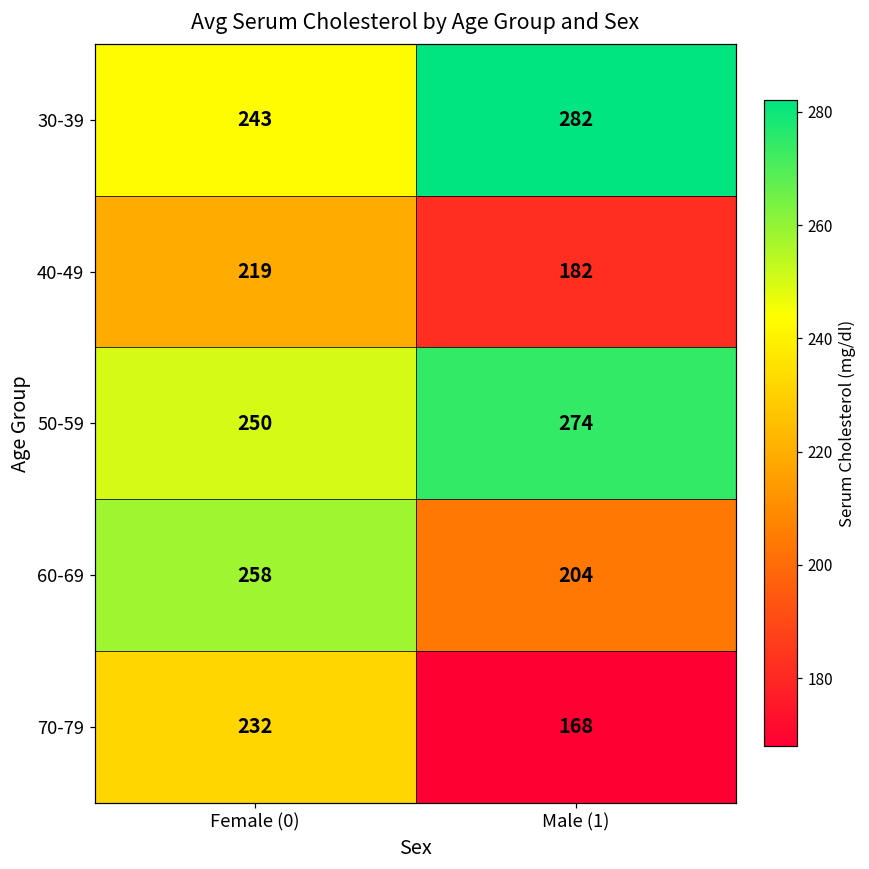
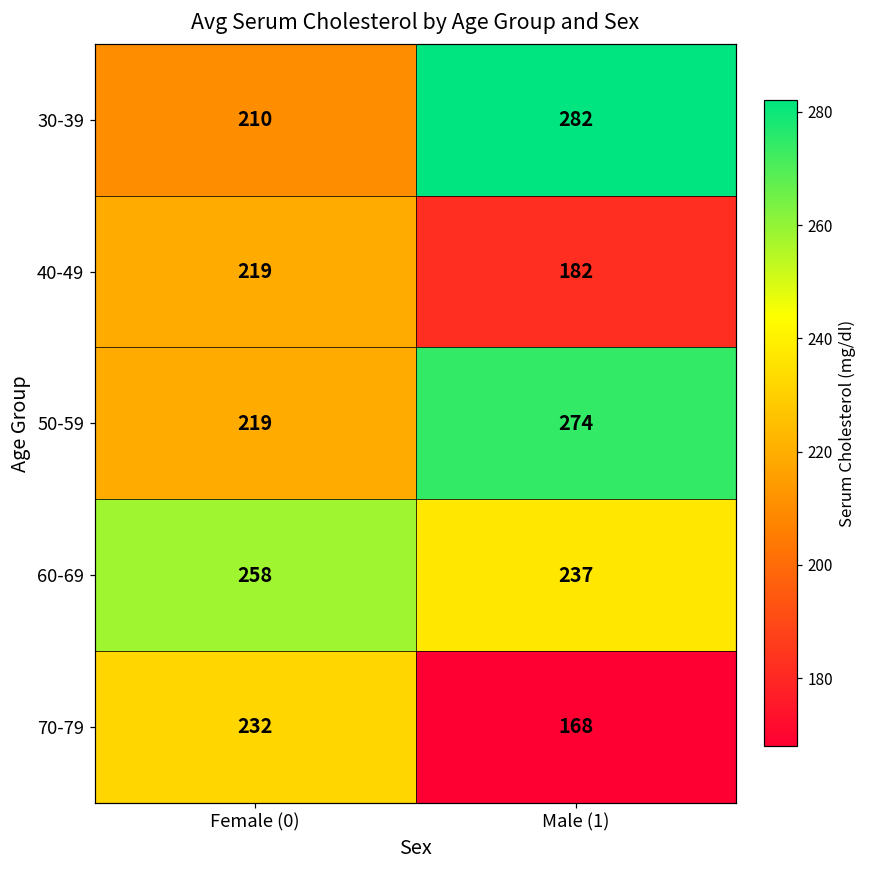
  {
    "30-39": {
-     "Female (0)": 243,
+     "Female (0)": 210,
      "Male (1)": 282
    },
    "40-49": {
      "Female (0)": 219,
      "Male (1)": 182
    },
    "50-59": {
-     "Female (0)": 250,
+     "Female (0)": 219,
      "Male (1)": 274
    },
    "60-69": {
      "Female (0)": 258,
-     "Male (1)": 204
+     "Male (1)": 237
    },
    "70-79": {
      "Female (0)": 232,
      "Male (1)": 168
    }
  }
